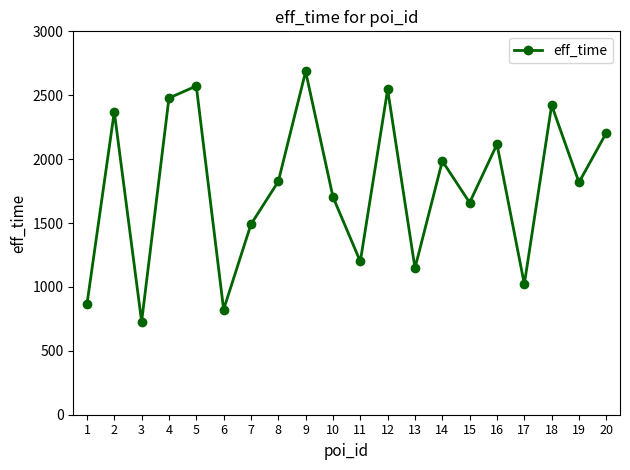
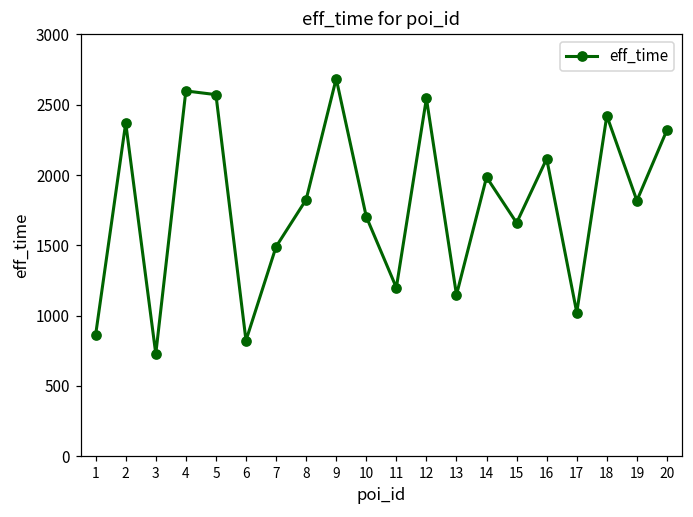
  {
    "1": 860,
    "2": 2370,
    "3": 730,
-   "4": 2480,
+   "4": 2600,
    "5": 2570,
    "6": 820,
    "7": 1490,
    "8": 1830,
    "9": 2690,
    "10": 1700,
    "11": 1200,
    "12": 2540,
    "13": 1150,
    "14": 1990,
    "15": 1660,
    "16": 2120,
    "17": 1020,
    "18": 2420,
    "19": 1820,
-   "20": 2210
+   "20": 2320
  }
